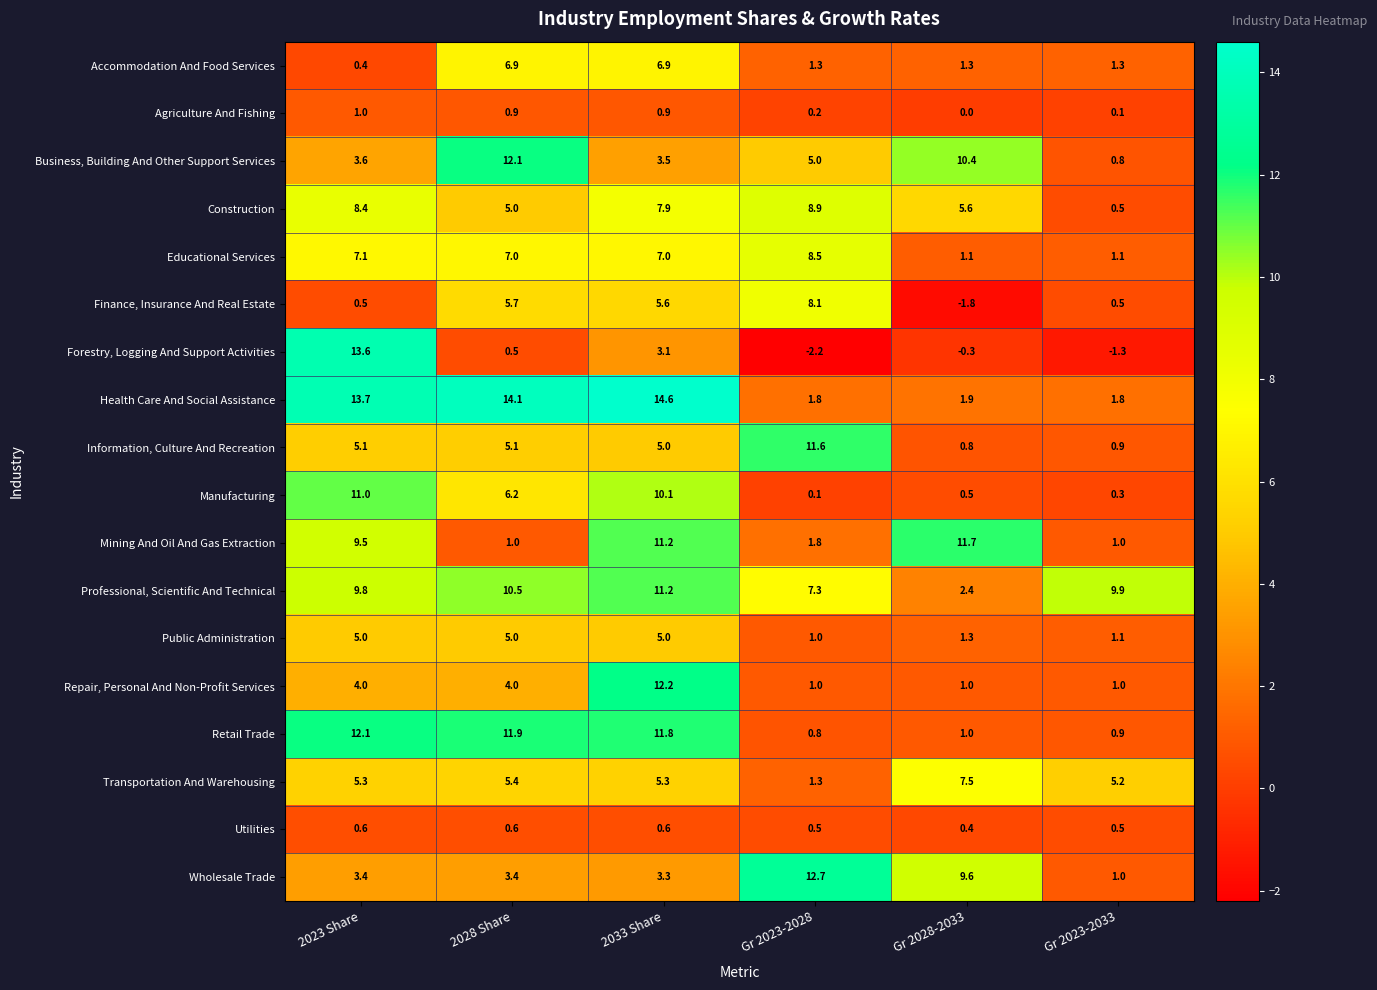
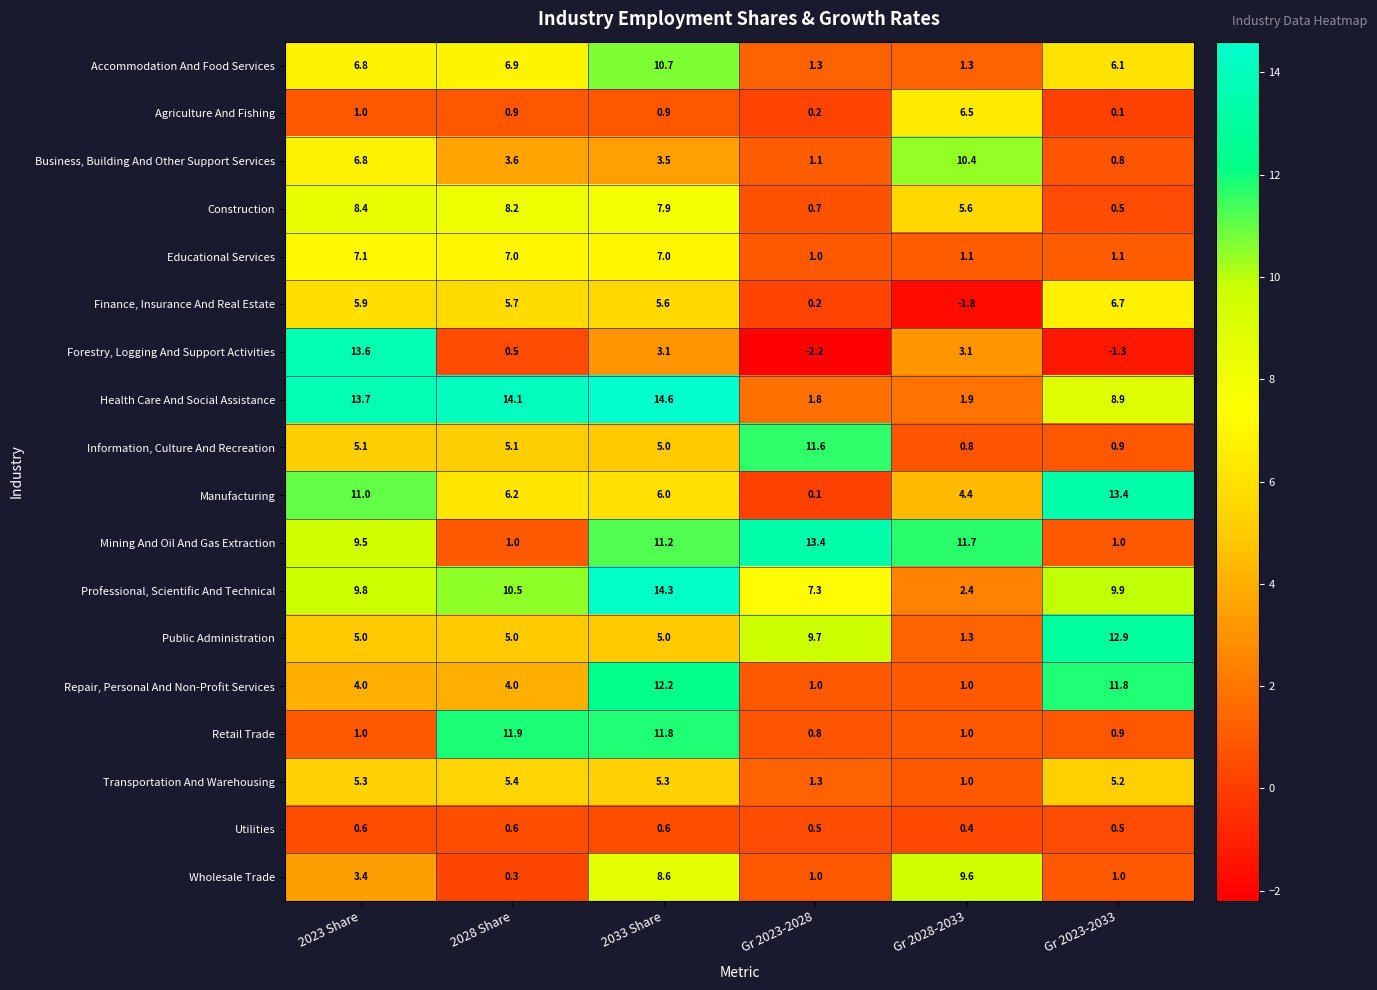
  {
    "Accommodation And Food Services": {
-     "2023 Share": 0.4,
+     "2023 Share": 6.8,
      "2028 Share": 6.9,
-     "2033 Share": 6.9,
+     "2033 Share": 10.7,
      "Gr 2023-2028": 1.3,
      "Gr 2028-2033": 1.3,
-     "Gr 2023-2033": 1.3
+     "Gr 2023-2033": 6.1
    },
    "Agriculture And Fishing": {
      "2023 Share": 1.0,
      "2028 Share": 0.9,
      "2033 Share": 0.9,
      "Gr 2023-2028": 0.2,
-     "Gr 2028-2033": 0.0,
+     "Gr 2028-2033": 6.5,
      "Gr 2023-2033": 0.1
    },
    "Business, Building And Other Support Services": {
-     "2023 Share": 3.6,
-     "2028 Share": 12.1,
+     "2023 Share": 6.8,
+     "2028 Share": 3.6,
      "2033 Share": 3.5,
-     "Gr 2023-2028": 5.0,
+     "Gr 2023-2028": 1.1,
      "Gr 2028-2033": 10.4,
      "Gr 2023-2033": 0.8
    },
    "Construction": {
      "2023 Share": 8.4,
-     "2028 Share": 5.0,
+     "2028 Share": 8.2,
      "2033 Share": 7.9,
-     "Gr 2023-2028": 8.9,
+     "Gr 2023-2028": 0.7,
      "Gr 2028-2033": 5.6,
      "Gr 2023-2033": 0.5
    },
    "Educational Services": {
      "2023 Share": 7.1,
      "2028 Share": 7.0,
      "2033 Share": 7.0,
-     "Gr 2023-2028": 8.5,
+     "Gr 2023-2028": 1.0,
      "Gr 2028-2033": 1.1,
      "Gr 2023-2033": 1.1
    },
    "Finance, Insurance And Real Estate": {
-     "2023 Share": 0.5,
+     "2023 Share": 5.9,
      "2028 Share": 5.7,
      "2033 Share": 5.6,
-     "Gr 2023-2028": 8.1,
+     "Gr 2023-2028": 0.2,
      "Gr 2028-2033": -1.8,
-     "Gr 2023-2033": 0.5
+     "Gr 2023-2033": 6.7
    },
    "Forestry, Logging And Support Activities": {
      "2023 Share": 13.6,
      "2028 Share": 0.5,
      "2033 Share": 3.1,
      "Gr 2023-2028": -2.2,
-     "Gr 2028-2033": -0.3,
+     "Gr 2028-2033": 3.1,
      "Gr 2023-2033": -1.3
    },
    "Health Care And Social Assistance": {
      "2023 Share": 13.7,
      "2028 Share": 14.1,
      "2033 Share": 14.6,
      "Gr 2023-2028": 1.8,
      "Gr 2028-2033": 1.9,
-     "Gr 2023-2033": 1.8
+     "Gr 2023-2033": 8.9
    },
    "Information, Culture And Recreation": {
      "2023 Share": 5.1,
      "2028 Share": 5.1,
      "2033 Share": 5.0,
      "Gr 2023-2028": 11.6,
      "Gr 2028-2033": 0.8,
      "Gr 2023-2033": 0.9
    },
    "Manufacturing": {
      "2023 Share": 11.0,
      "2028 Share": 6.2,
-     "2033 Share": 10.1,
+     "2033 Share": 6.0,
      "Gr 2023-2028": 0.1,
-     "Gr 2028-2033": 0.5,
-     "Gr 2023-2033": 0.3
+     "Gr 2028-2033": 4.4,
+     "Gr 2023-2033": 13.4
    },
    "Mining And Oil And Gas Extraction": {
      "2023 Share": 9.5,
      "2028 Share": 1.0,
      "2033 Share": 11.2,
-     "Gr 2023-2028": 1.8,
+     "Gr 2023-2028": 13.4,
      "Gr 2028-2033": 11.7,
      "Gr 2023-2033": 1.0
    },
    "Professional, Scientific And Technical": {
      "2023 Share": 9.8,
      "2028 Share": 10.5,
-     "2033 Share": 11.2,
+     "2033 Share": 14.3,
      "Gr 2023-2028": 7.3,
      "Gr 2028-2033": 2.4,
      "Gr 2023-2033": 9.9
    },
    "Public Administration": {
      "2023 Share": 5.0,
      "2028 Share": 5.0,
      "2033 Share": 5.0,
-     "Gr 2023-2028": 1.0,
+     "Gr 2023-2028": 9.7,
      "Gr 2028-2033": 1.3,
-     "Gr 2023-2033": 1.1
+     "Gr 2023-2033": 12.9
    },
    "Repair, Personal And Non-Profit Services": {
      "2023 Share": 4.0,
      "2028 Share": 4.0,
      "2033 Share": 12.2,
      "Gr 2023-2028": 1.0,
      "Gr 2028-2033": 1.0,
-     "Gr 2023-2033": 1.0
+     "Gr 2023-2033": 11.8
    },
    "Retail Trade": {
-     "2023 Share": 12.1,
+     "2023 Share": 1.0,
      "2028 Share": 11.9,
      "2033 Share": 11.8,
      "Gr 2023-2028": 0.8,
      "Gr 2028-2033": 1.0,
      "Gr 2023-2033": 0.9
    },
    "Transportation And Warehousing": {
      "2023 Share": 5.3,
      "2028 Share": 5.4,
      "2033 Share": 5.3,
      "Gr 2023-2028": 1.3,
-     "Gr 2028-2033": 7.5,
+     "Gr 2028-2033": 1.0,
      "Gr 2023-2033": 5.2
    },
    "Utilities": {
      "2023 Share": 0.6,
      "2028 Share": 0.6,
      "2033 Share": 0.6,
      "Gr 2023-2028": 0.5,
      "Gr 2028-2033": 0.4,
      "Gr 2023-2033": 0.5
    },
    "Wholesale Trade": {
      "2023 Share": 3.4,
-     "2028 Share": 3.4,
-     "2033 Share": 3.3,
-     "Gr 2023-2028": 12.7,
+     "2028 Share": 0.3,
+     "2033 Share": 8.6,
+     "Gr 2023-2028": 1.0,
      "Gr 2028-2033": 9.6,
      "Gr 2023-2033": 1.0
    }
  }
